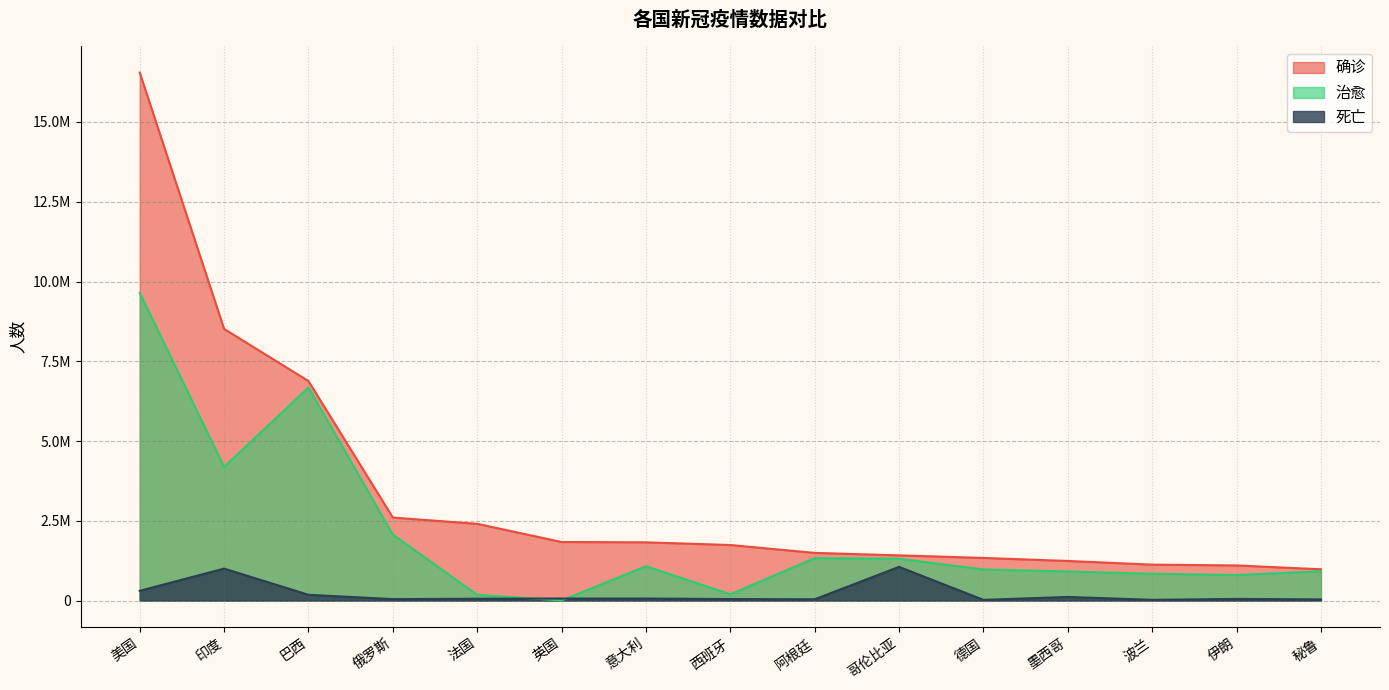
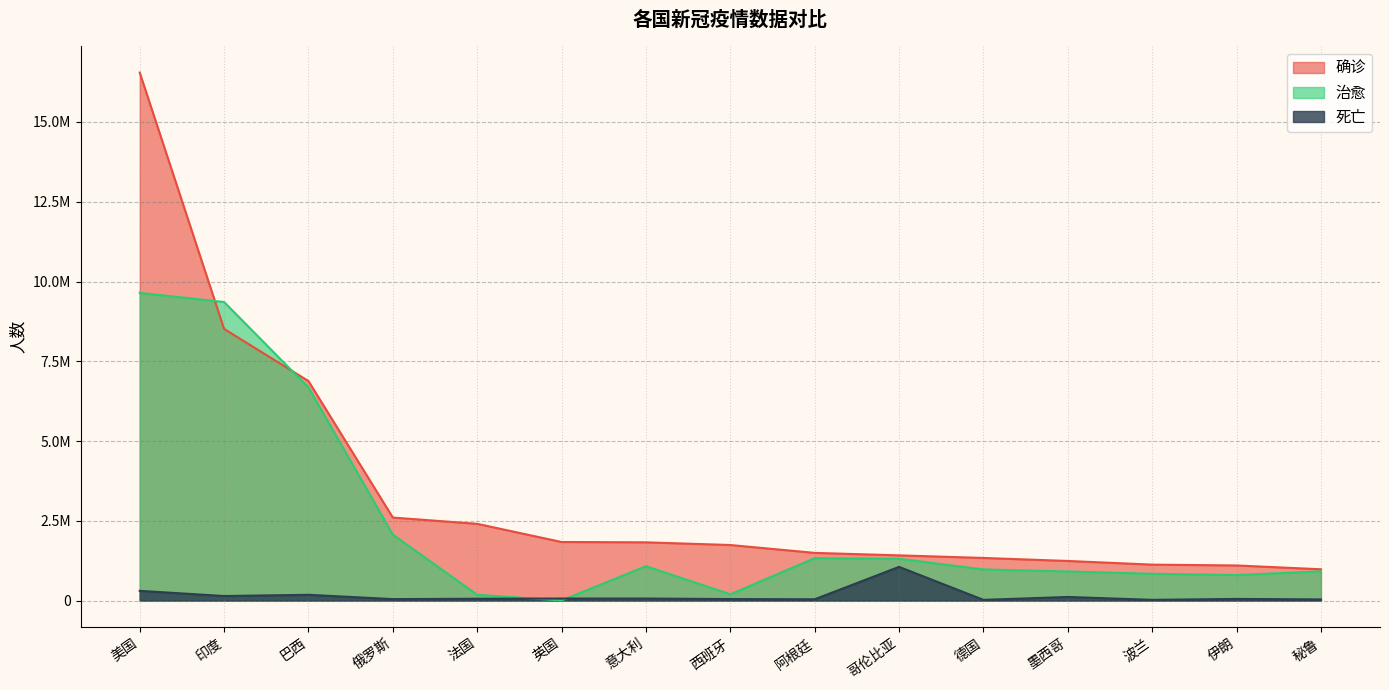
  {
    "确诊": {
      "美国": 16500000,
      "印度": 8500000,
      "巴西": 6900000,
      "俄罗斯": 2600000,
      "法国": 2400000,
      "英国": 1800000,
      "意大利": 1800000,
      "西班牙": 1700000,
      "阿根廷": 1500000,
      "哥伦比亚": 1400000,
      "德国": 1300000,
      "墨西哥": 1200000,
      "波兰": 1100000,
      "伊朗": 1100000
    },
    "治愈": {
      "美国": 9600000,
-     "印度": 4200000,
+     "印度": 9400000,
      "巴西": 6700000,
      "俄罗斯": 2100000,
      "法国": 200000,
      "意大利": 1100000,
      "西班牙": 200000,
      "阿根廷": 1300000,
      "哥伦比亚": 1300000,
      "德国": 1000000,
      "墨西哥": 900000,
      "波兰": 800000,
      "伊朗": 800000
    },
    "死亡": {
      "美国": 300000,
-     "印度": 1000000,
+     "印度": 100000,
      "巴西": 200000,
      "俄罗斯": 0,
      "法国": 100000,
      "意大利": 100000,
      "西班牙": 0,
      "阿根廷": 0,
      "哥伦比亚": 1100000,
      "德国": 0,
      "墨西哥": 100000,
      "波兰": 0,
      "伊朗": 100000,
      "秘鲁": 0
    }
  }
